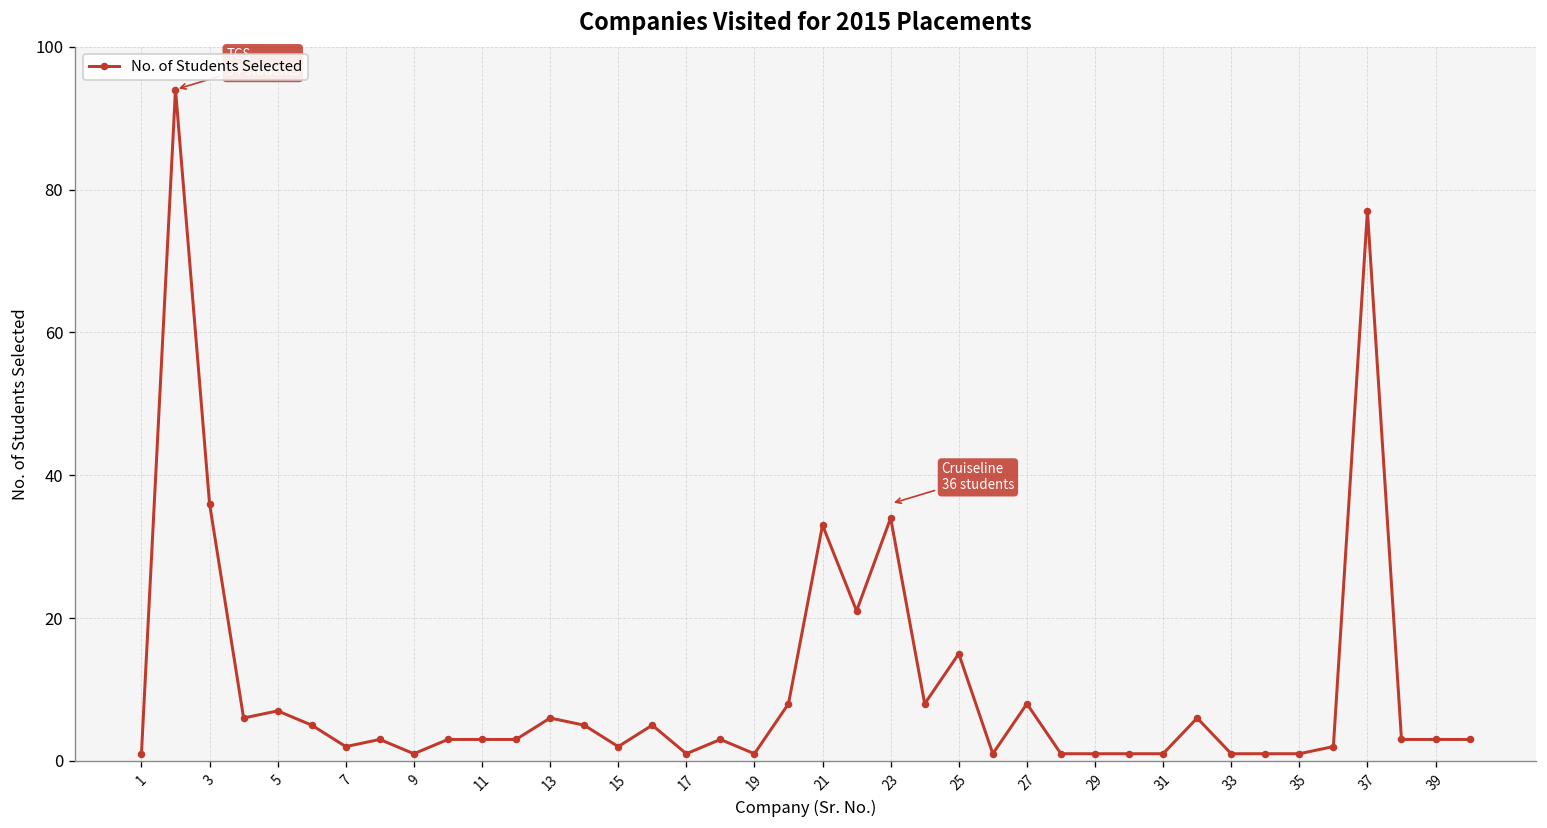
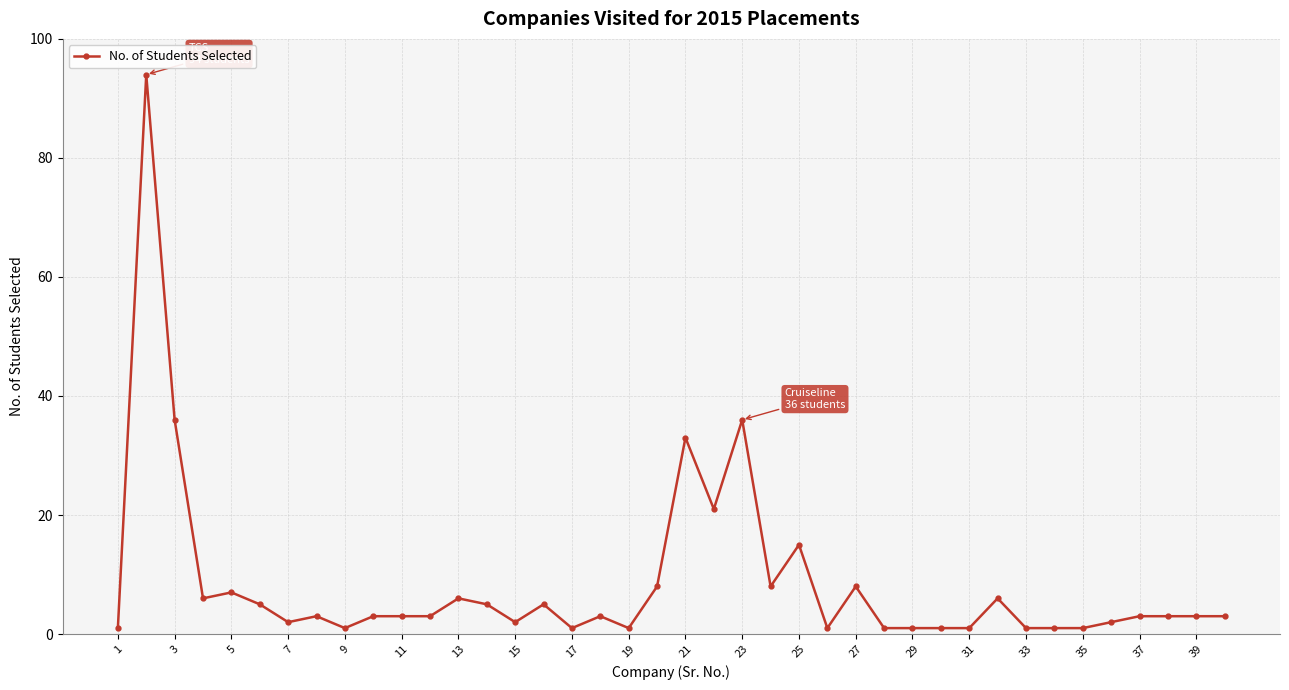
  {
    "1": 1,
    "3": 36,
    "5": 7,
    "7": 2,
    "9": 1,
    "11": 3,
    "13": 6,
    "15": 2,
    "17": 1,
    "19": 1,
    "21": 33,
-   "23": 34,
+   "23": 36,
    "25": 15,
    "27": 8,
    "29": 1,
    "31": 1,
    "33": 1,
    "35": 1,
-   "37": 77,
+   "37": 3,
    "39": 3
  }
